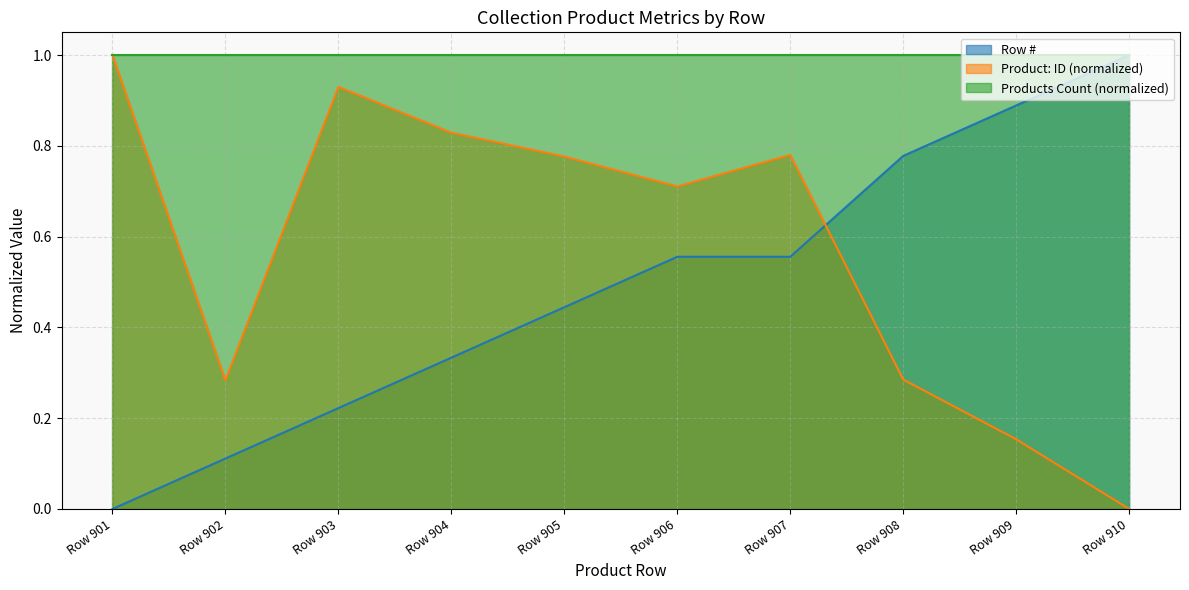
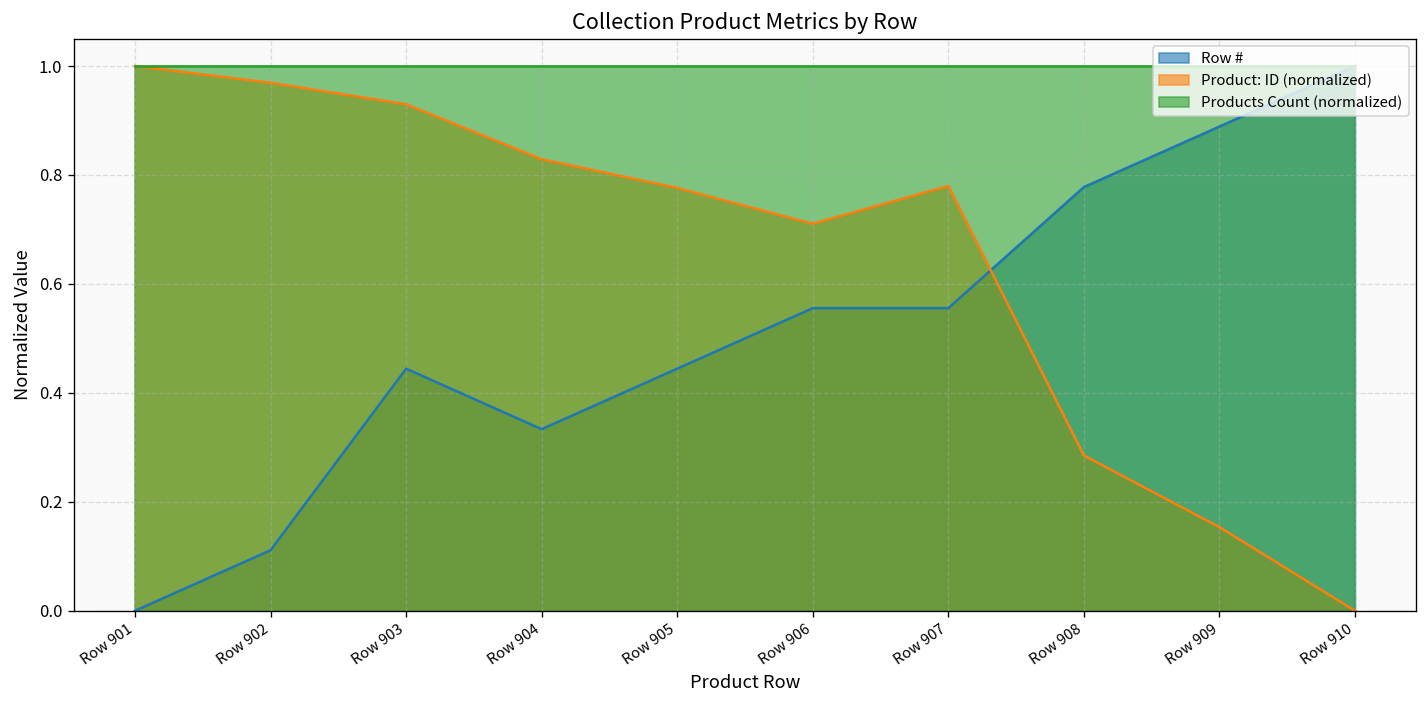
  {
    "Row #": {
      "Row 901": 0.00,
      "Row 902": 0.11,
-     "Row 903": 0.22,
+     "Row 903": 0.44,
      "Row 904": 0.33,
      "Row 905": 0.44,
      "Row 906": 0.56,
      "Row 907": 0.56,
      "Row 908": 0.78,
      "Row 909": 0.89
    },
    "Product: ID (normalized)": {
-     "Row 902": 0.28,
+     "Row 902": 0.97,
      "Row 903": 0.93,
      "Row 904": 0.83,
      "Row 905": 0.78,
      "Row 906": 0.71,
      "Row 907": 0.78,
      "Row 908": 0.29,
      "Row 909": 0.15,
      "Row 910": 0.00
    },
    "Products Count (normalized)": {
      "Row 902": 1.00,
      "Row 903": 1.00,
      "Row 904": 1.00,
      "Row 905": 1.00,
      "Row 906": 1.00,
      "Row 907": 1.00,
      "Row 908": 1.00
    }
  }
